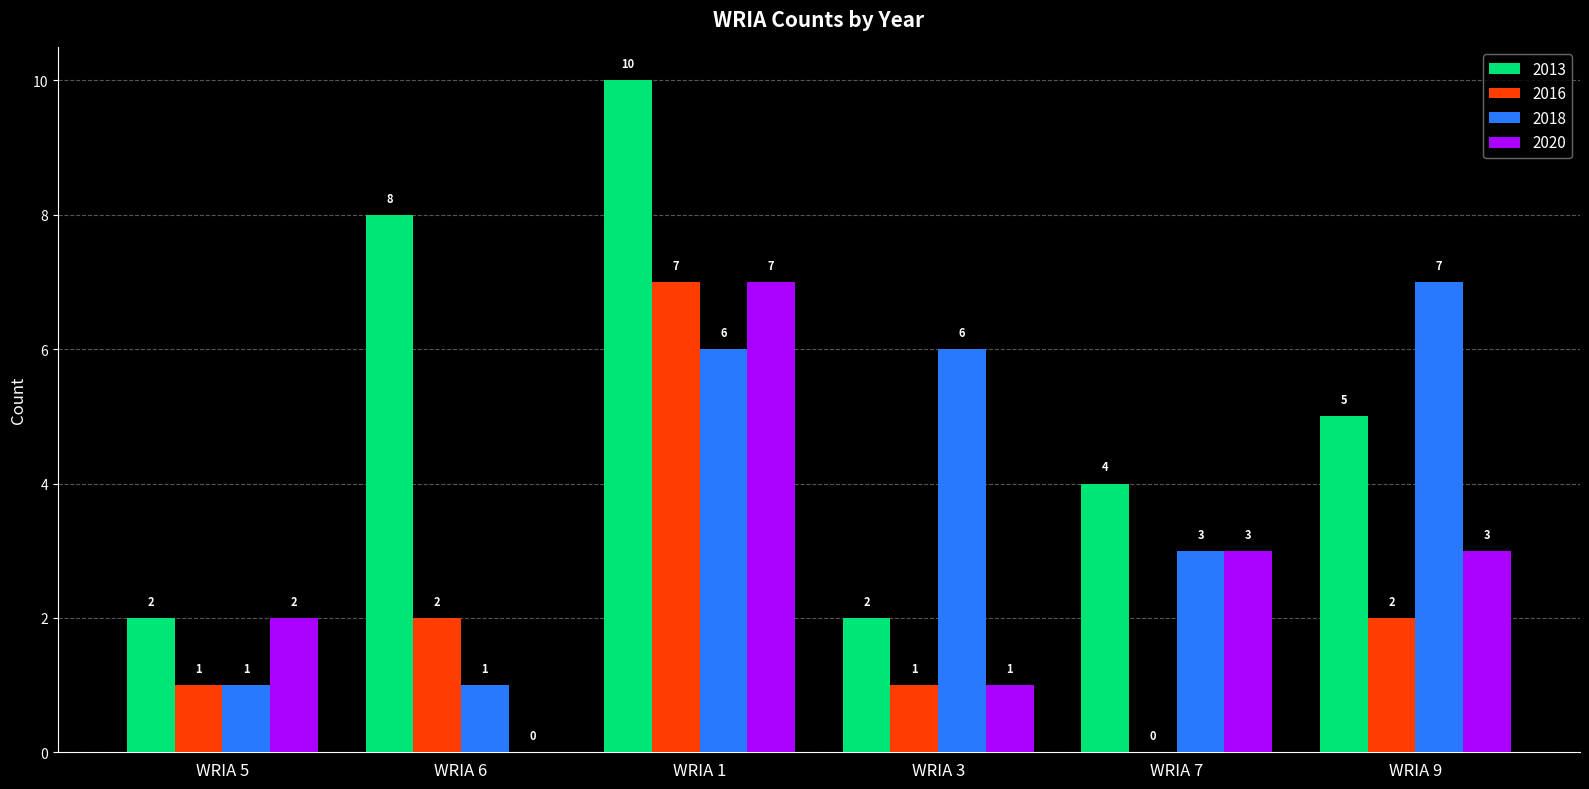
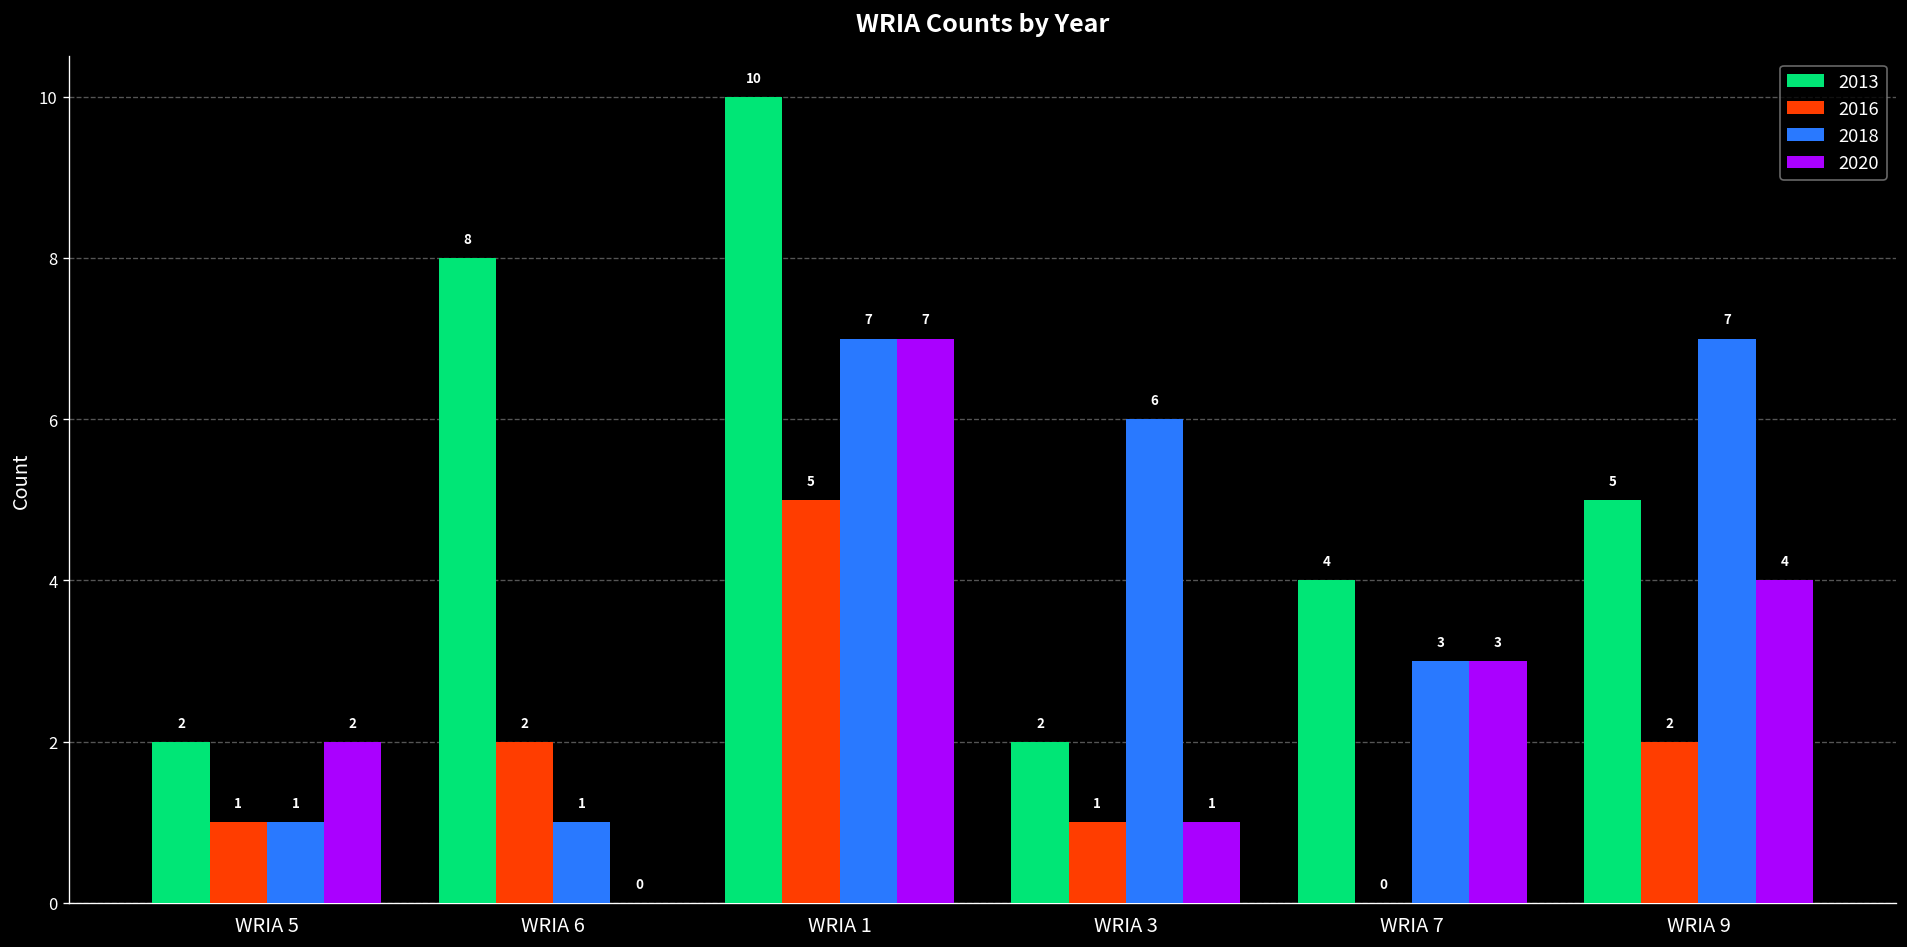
  {
    "2013": {
      "WRIA 5": 2,
      "WRIA 6": 8,
      "WRIA 1": 10,
      "WRIA 3": 2,
      "WRIA 7": 4,
      "WRIA 9": 5
    },
    "2016": {
      "WRIA 5": 1,
      "WRIA 6": 2,
-     "WRIA 1": 7,
+     "WRIA 1": 5,
      "WRIA 3": 1,
      "WRIA 7": 0,
      "WRIA 9": 2
    },
    "2018": {
      "WRIA 5": 1,
      "WRIA 6": 1,
-     "WRIA 1": 6,
+     "WRIA 1": 7,
      "WRIA 3": 6,
      "WRIA 7": 3,
      "WRIA 9": 7
    },
    "2020": {
      "WRIA 5": 2,
      "WRIA 6": 0,
      "WRIA 1": 7,
      "WRIA 3": 1,
      "WRIA 7": 3,
-     "WRIA 9": 3
+     "WRIA 9": 4
    }
  }
